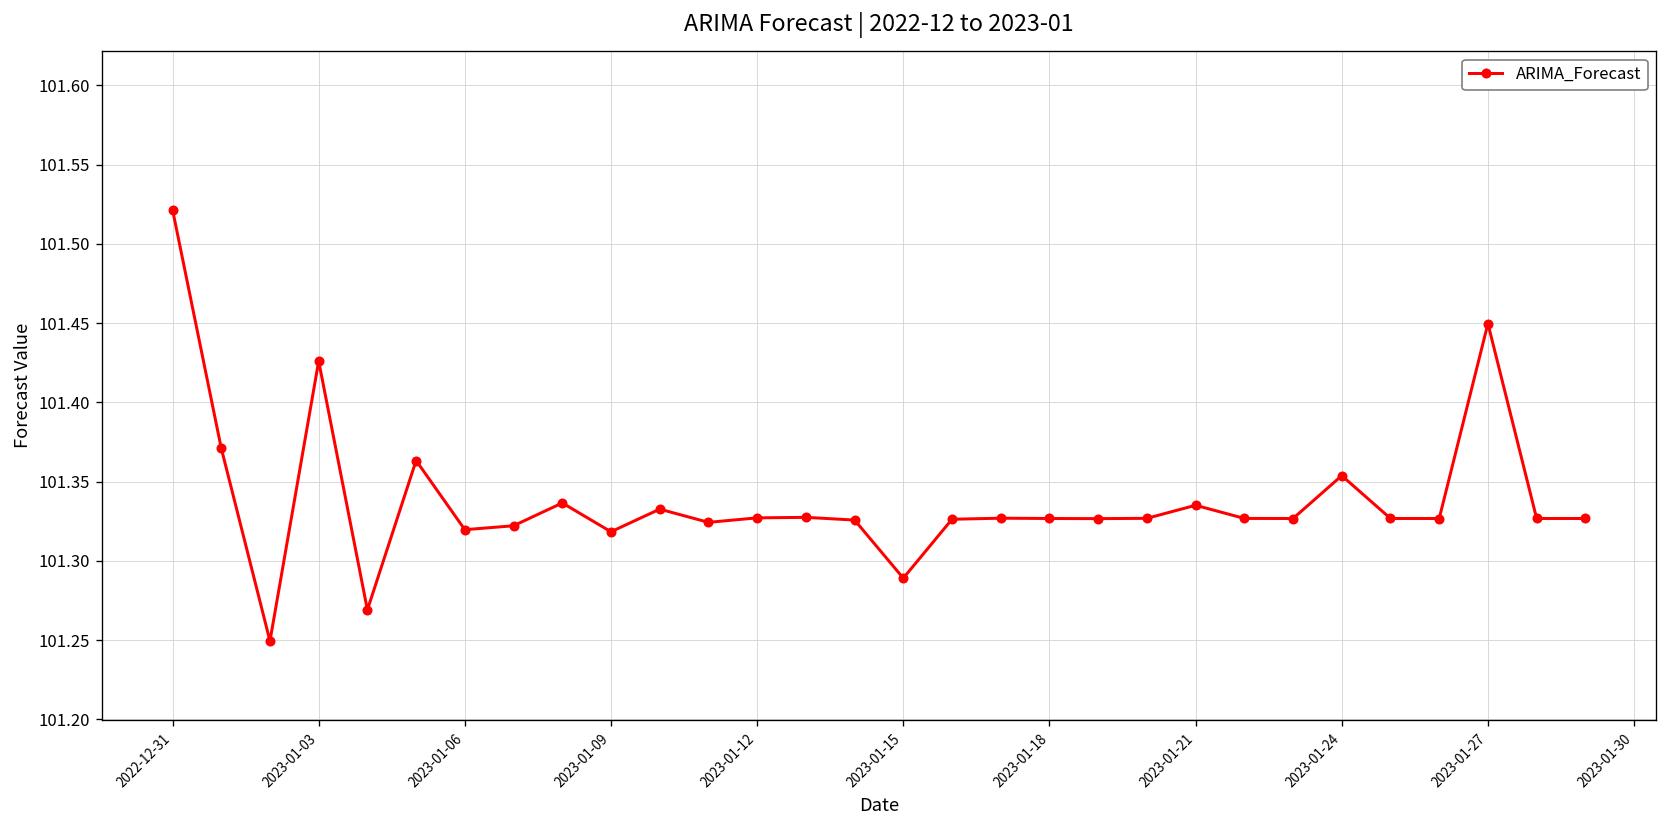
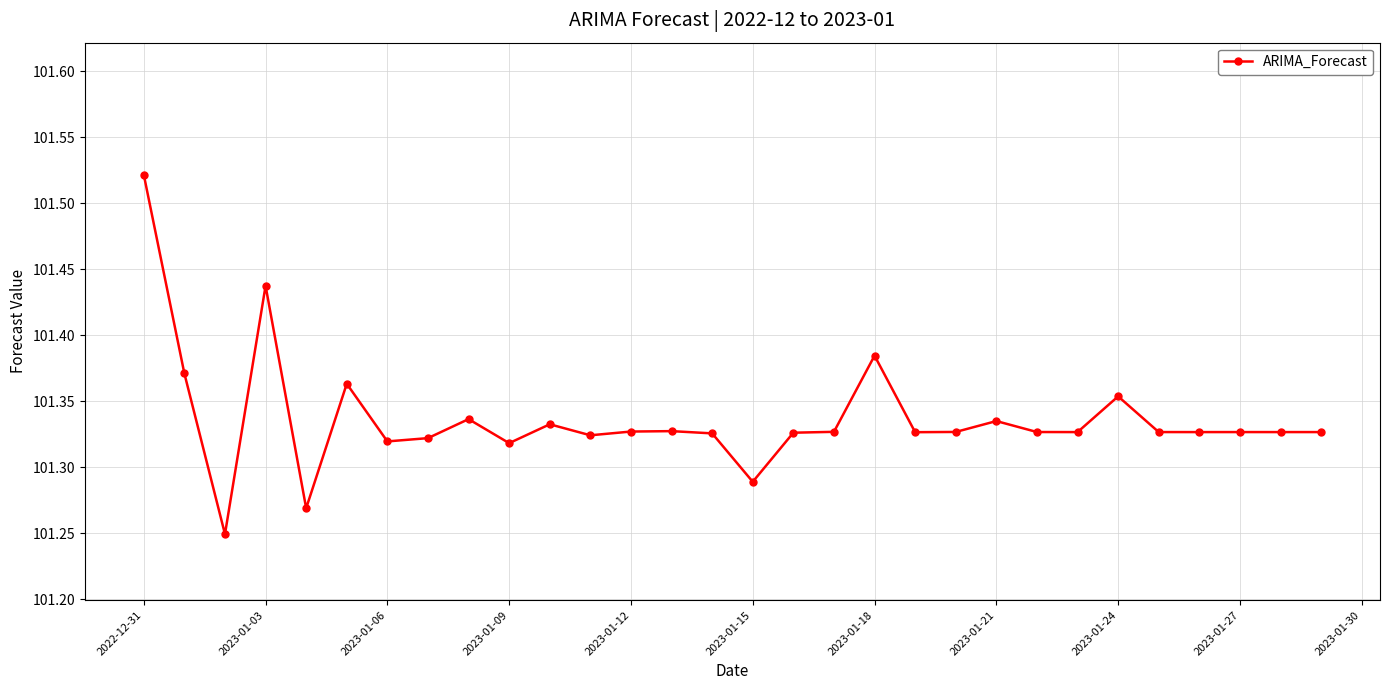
  {
    "2022-12-31": 101.522,
-   "2023-01-03": 101.426,
+   "2023-01-03": 101.438,
    "2023-01-06": 101.320,
    "2023-01-09": 101.318,
    "2023-01-12": 101.327,
    "2023-01-15": 101.289,
-   "2023-01-18": 101.327,
+   "2023-01-18": 101.385,
    "2023-01-21": 101.335,
    "2023-01-24": 101.354,
-   "2023-01-27": 101.450
+   "2023-01-27": 101.327
  }
